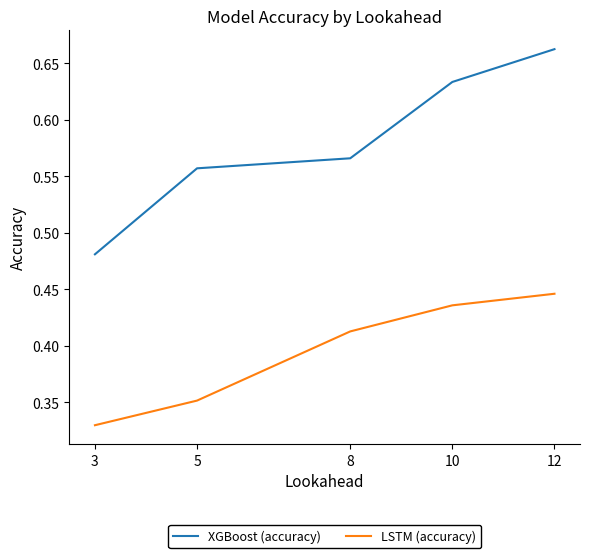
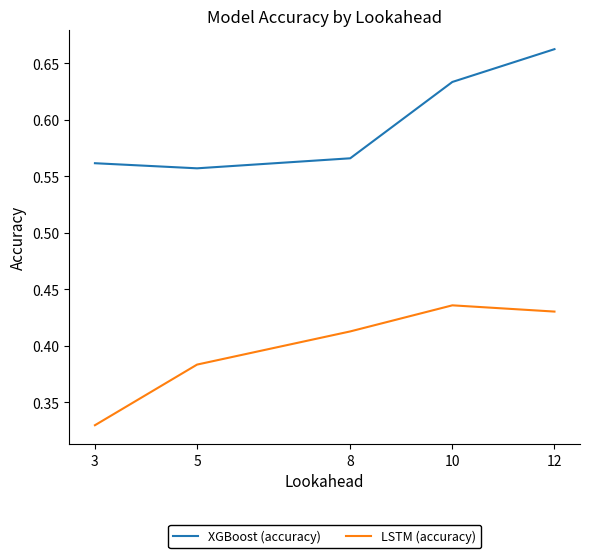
  {
    "XGBoost (accuracy)": {
-     "3": 0.481,
+     "3": 0.561,
      "5": 0.557,
      "8": 0.566,
      "10": 0.633,
      "12": 0.662
    },
    "LSTM (accuracy)": {
      "3": 0.330,
-     "5": 0.351,
+     "5": 0.383,
      "8": 0.413,
      "10": 0.436,
-     "12": 0.446
+     "12": 0.430
    }
  }
